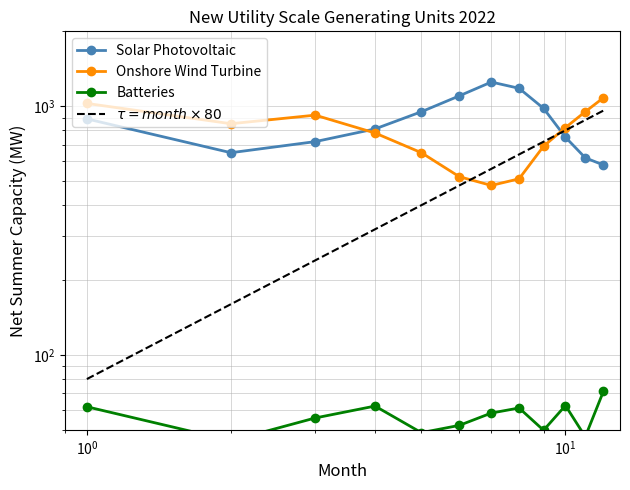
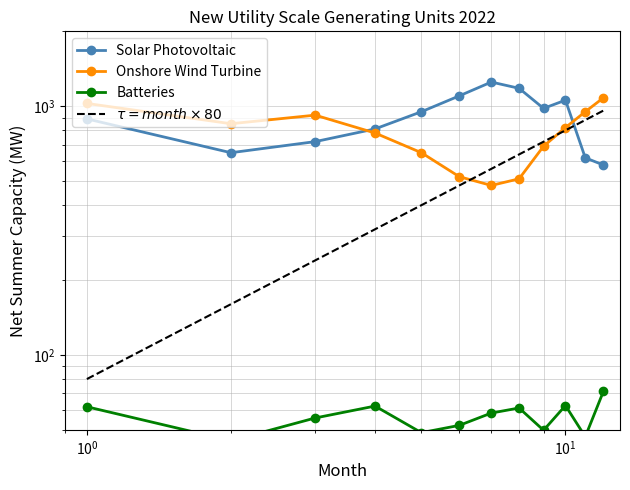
  {
    "Solar Photovoltaic": {
-     "10^1": 750
+     "10^1": 1060
    },
    "Onshore Wind Turbine": {
      "10^1": 820
    },
    "Batteries": {
      "10^0": 62,
      "10^1": 63
    }
  }
